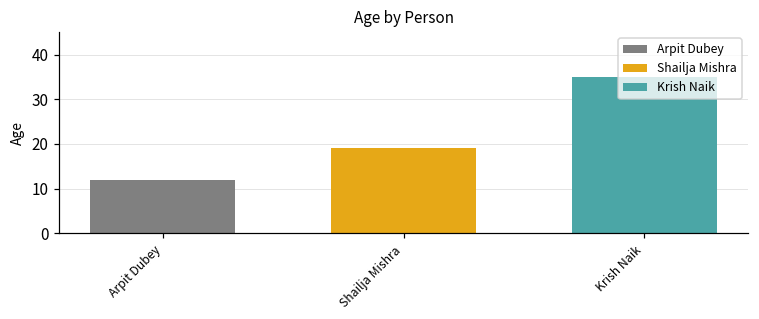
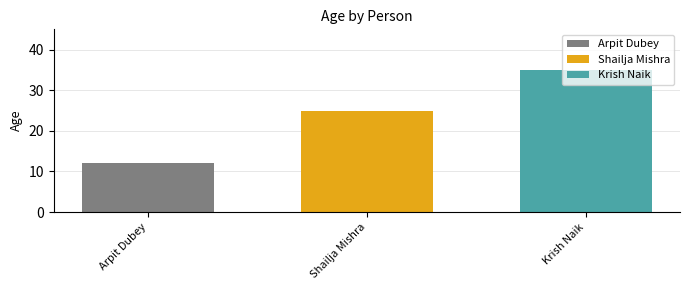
  {
    "Arpit Dubey": 12,
-   "Shailja Mishra": 19
+   "Shailja Mishra": 25
  }
